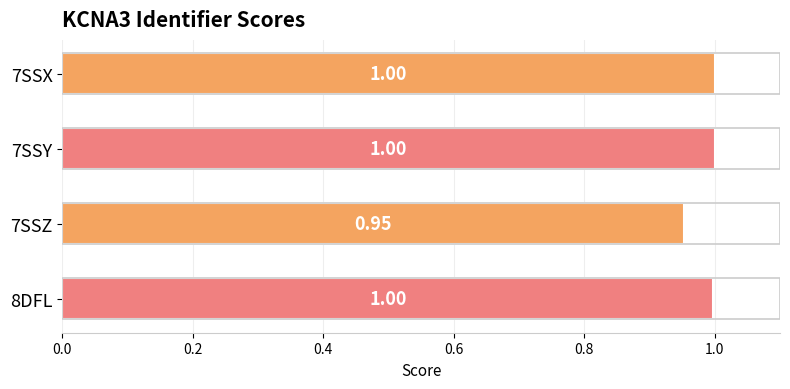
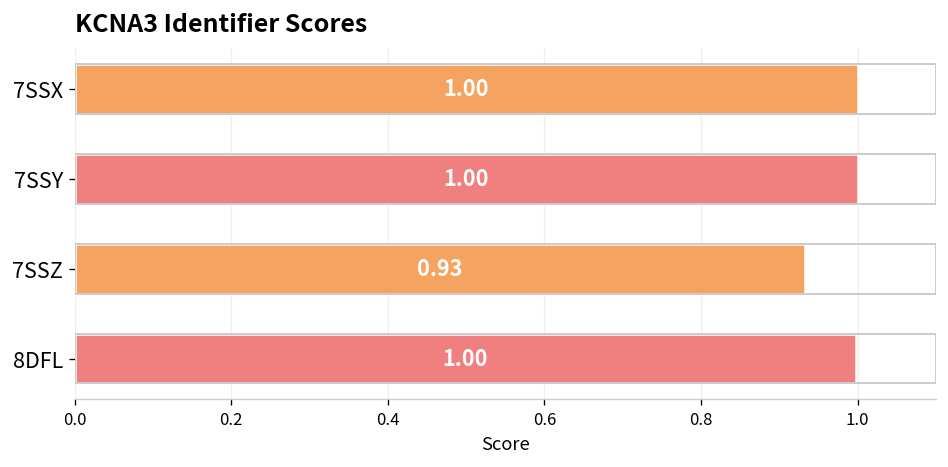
  {
    "7SSX": 1.00,
    "7SSY": 1.00,
-   "7SSZ": 0.95,
+   "7SSZ": 0.93,
    "8DFL": 1.00
  }
